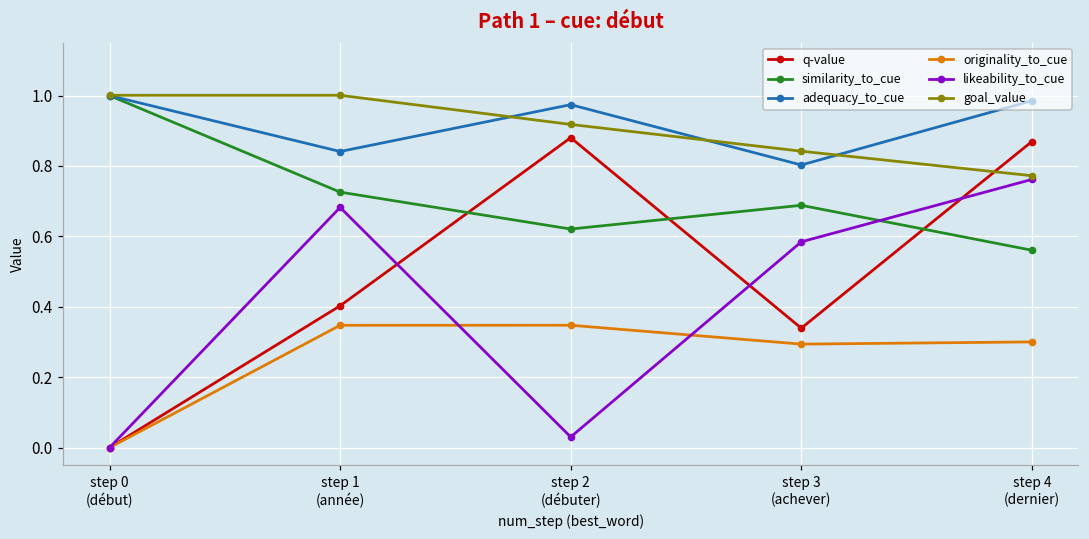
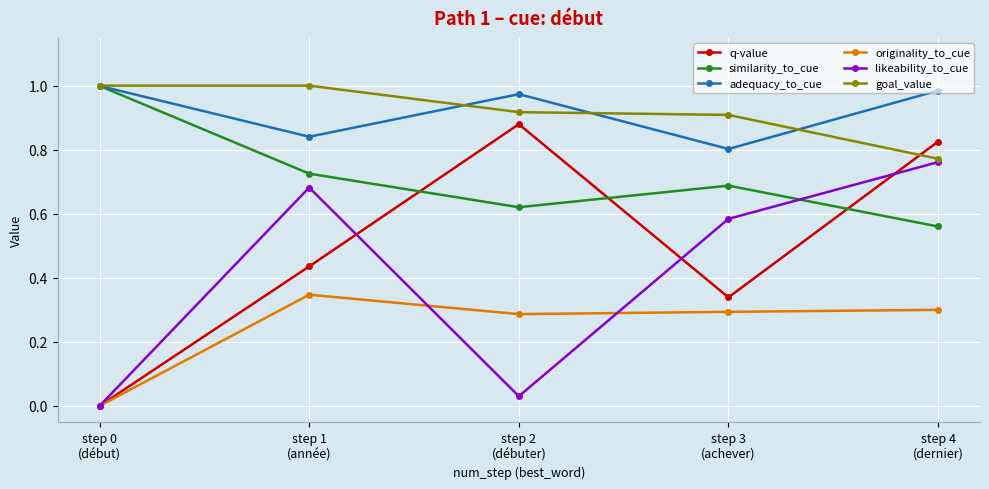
  {
    "q-value": {
-     "step 1 (année)": 0.40,
+     "step 1 (année)": 0.44,
      "step 2 (débuter)": 0.88,
      "step 3 (achever)": 0.34,
-     "step 4 (dernier)": 0.87
+     "step 4 (dernier)": 0.83
    },
    "similarity_to_cue": {
      "step 1 (année)": 0.73,
      "step 2 (débuter)": 0.62,
      "step 3 (achever)": 0.69,
      "step 4 (dernier)": 0.56
    },
    "adequacy_to_cue": {
      "step 1 (année)": 0.84,
      "step 2 (débuter)": 0.97,
      "step 3 (achever)": 0.80
    },
    "originality_to_cue": {
      "step 1 (année)": 0.35,
-     "step 2 (débuter)": 0.35,
+     "step 2 (débuter)": 0.29,
      "step 3 (achever)": 0.29,
      "step 4 (dernier)": 0.30
    },
    "likeability_to_cue": {
      "step 1 (année)": 0.68,
      "step 2 (débuter)": 0.03,
      "step 3 (achever)": 0.58,
      "step 4 (dernier)": 0.76
    },
    "goal_value": {
      "step 1 (année)": 1.00,
      "step 2 (débuter)": 0.92,
-     "step 3 (achever)": 0.84,
+     "step 3 (achever)": 0.91,
      "step 4 (dernier)": 0.77
    }
  }
